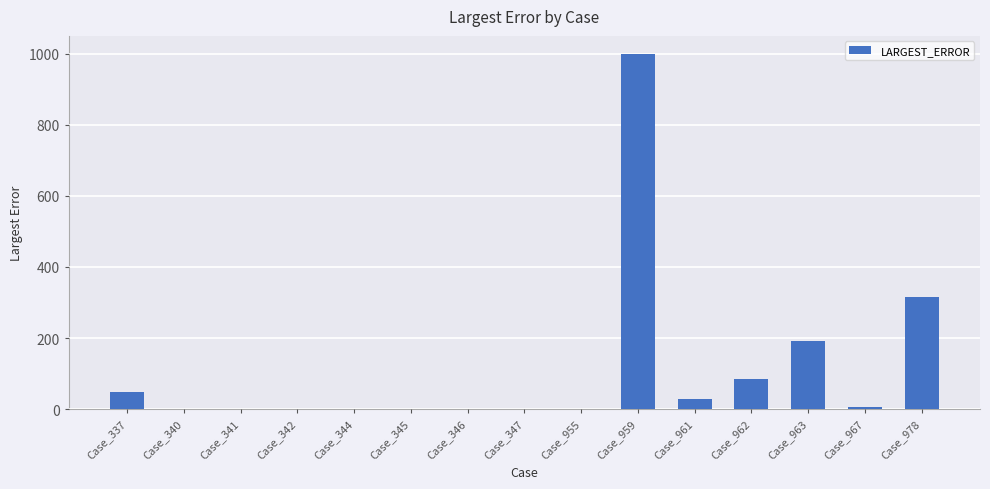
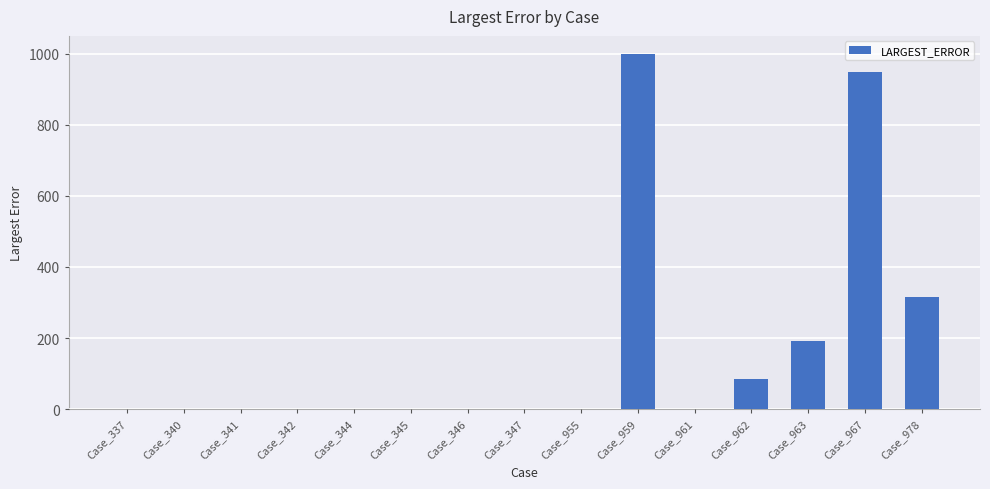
  {
-   "Case_337": 50,
+   "Case_337": 0,
    "Case_959": 1000,
-   "Case_961": 30,
+   "Case_961": 0,
    "Case_962": 90,
    "Case_963": 190,
-   "Case_967": 10,
+   "Case_967": 950,
    "Case_978": 320
  }
